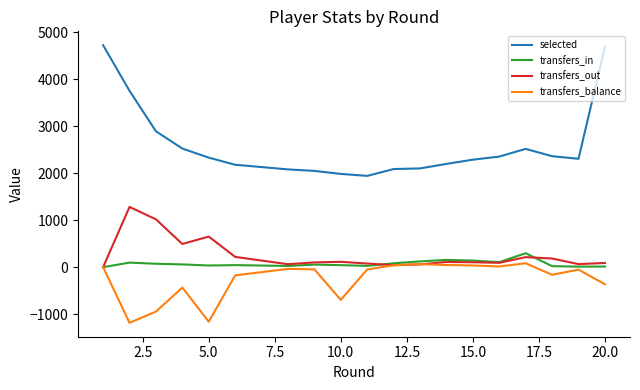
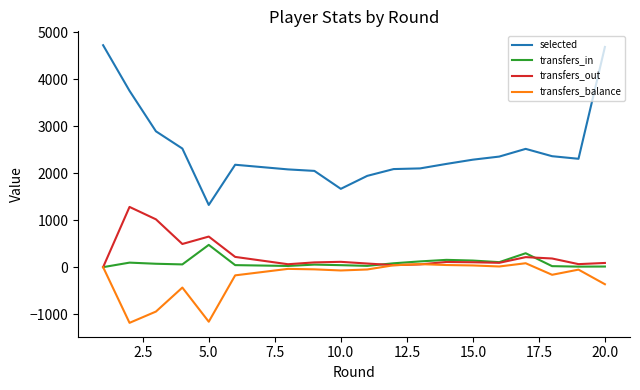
  {
    "selected": {
-     "5.0": 2300,
-     "10.0": 2000,
+     "5.0": 1300,
+     "10.0": 1700,
      "15.0": 2300
    },
    "transfers_in": {
-     "5.0": 0,
+     "5.0": 500,
      "10.0": 0,
      "20.0": 0
    },
    "transfers_out": {
      "5.0": 700,
      "10.0": 100,
      "20.0": 100
    },
    "transfers_balance": {
      "5.0": -1200,
-     "10.0": -700,
+     "10.0": -100,
      "15.0": 0,
      "20.0": -400
    }
  }
